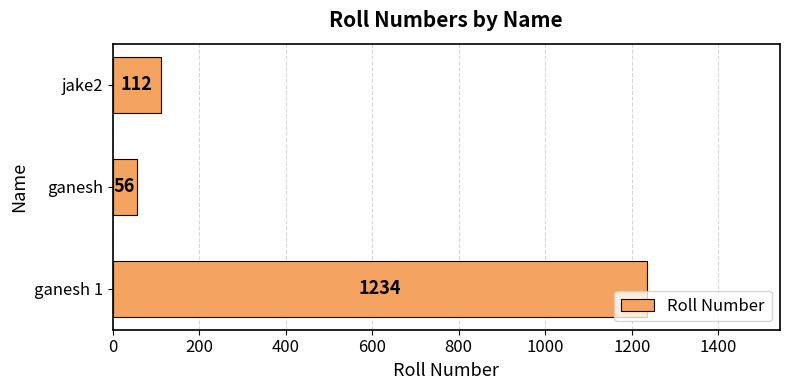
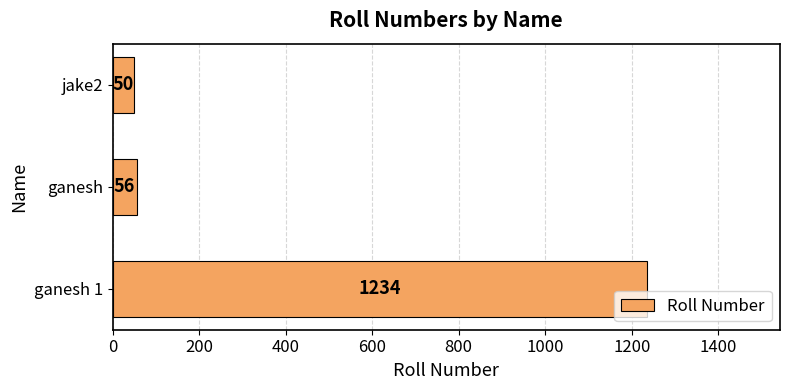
  {
-   "jake2": 112,
+   "jake2": 50,
    "ganesh": 56,
    "ganesh 1": 1234
  }
